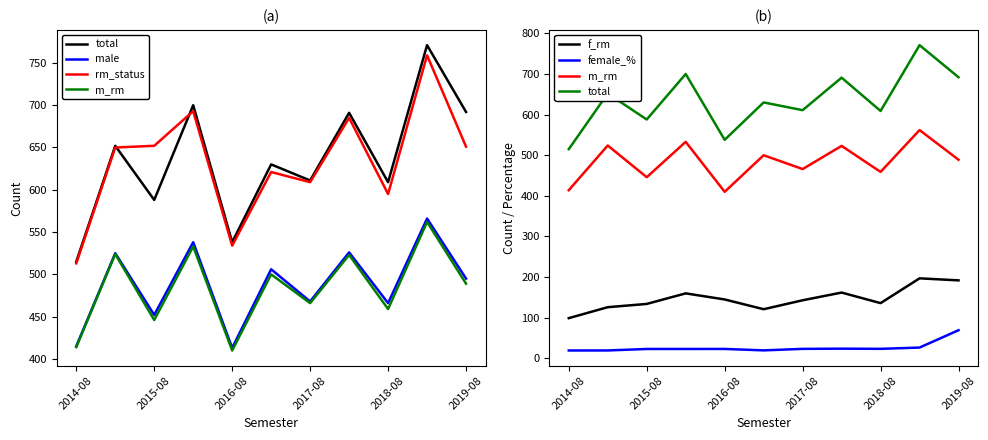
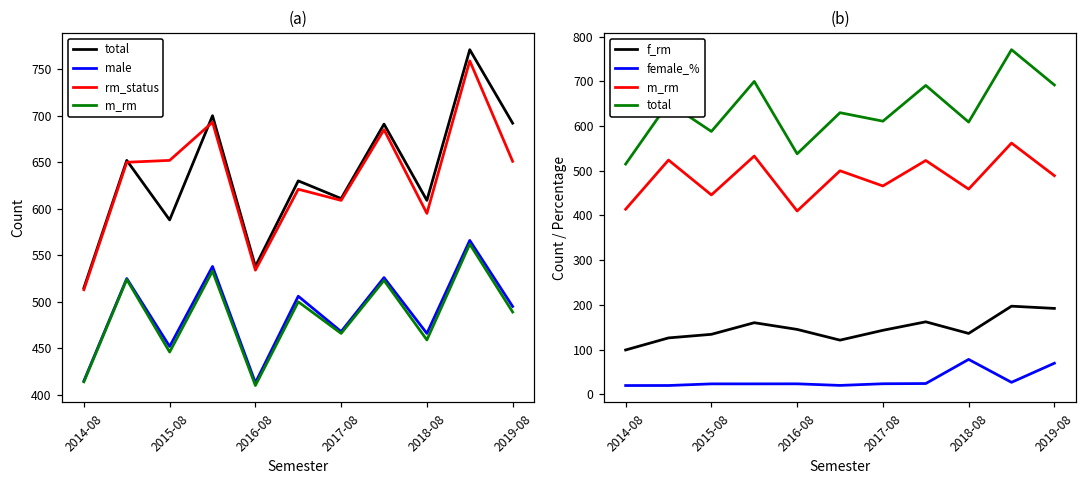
  {
    "(a)": {
      "male": {
        "2015-08": 450,
        "2016-08": 410,
        "2018-08": 470,
        "2019-08": 500
      },
      "rm_status": {
        "2015-08": 650,
        "2016-08": 530,
        "2018-08": 600,
        "2019-08": 650
      }
    },
    "(b)": {
      "f_rm": {
        "2014-08": 100,
        "2015-08": 130,
        "2016-08": 150,
        "2017-08": 140,
        "2018-08": 140,
        "2019-08": 190
      },
      "female_%": {
        "2014-08": 20,
        "2015-08": 20,
        "2016-08": 20,
        "2017-08": 20,
-       "2018-08": 20,
+       "2018-08": 80,
        "2019-08": 70
      },
      "m_rm": {
        "2014-08": 410,
        "2015-08": 450,
        "2016-08": 410,
        "2017-08": 470,
        "2018-08": 460,
        "2019-08": 490
      },
      "total": {
        "2014-08": 520,
        "2015-08": 590,
        "2016-08": 540,
        "2017-08": 610,
        "2018-08": 610,
        "2019-08": 690
      }
    }
  }
